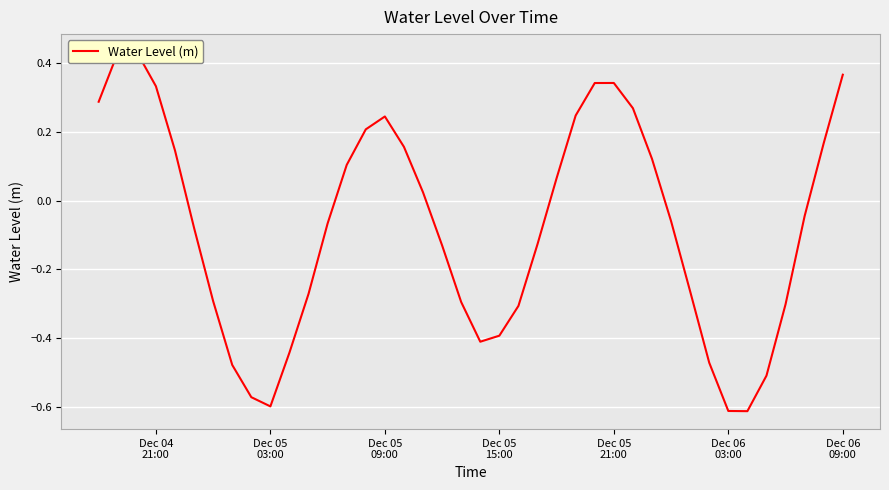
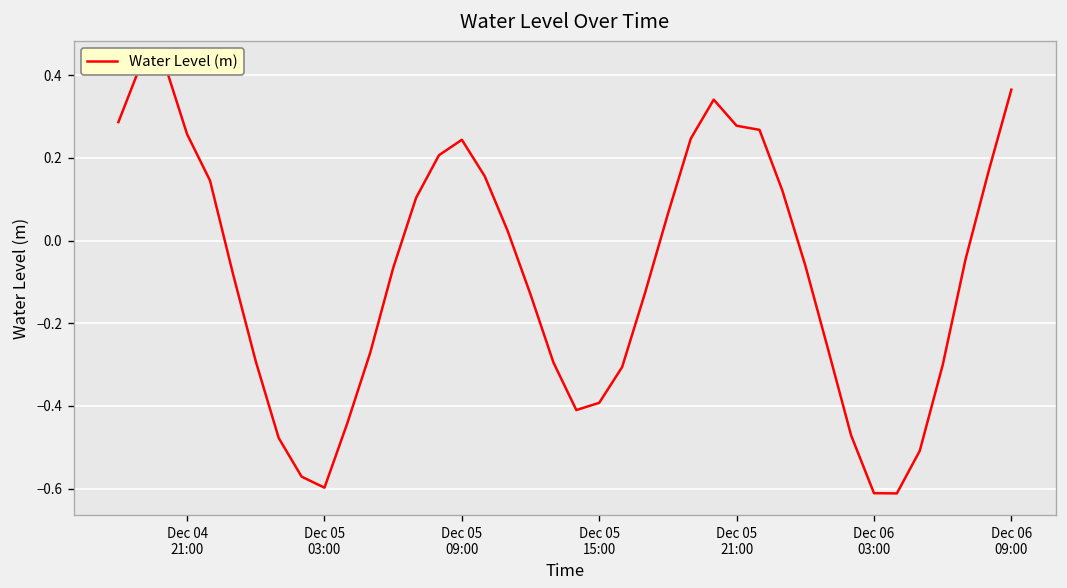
  {
-   "Dec 04 21:00": 0.33,
+   "Dec 04 21:00": 0.26,
    "Dec 05 03:00": -0.60,
    "Dec 05 09:00": 0.24,
    "Dec 05 15:00": -0.39,
-   "Dec 05 21:00": 0.34,
+   "Dec 05 21:00": 0.28,
    "Dec 06 03:00": -0.61,
    "Dec 06 09:00": 0.37
  }
